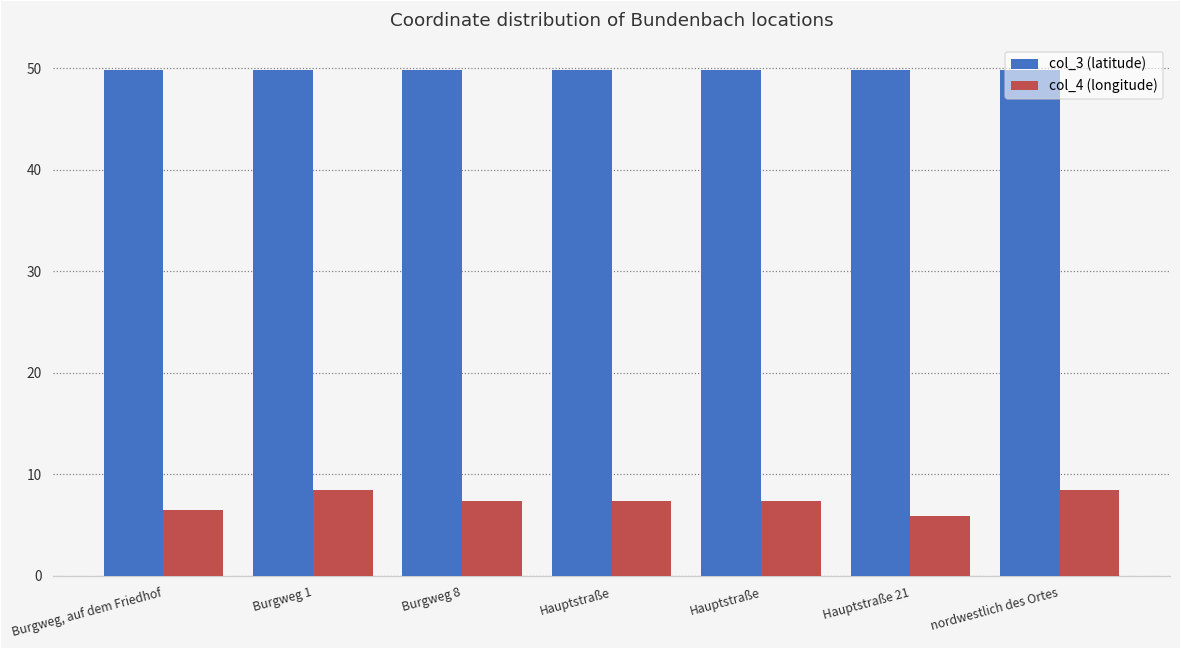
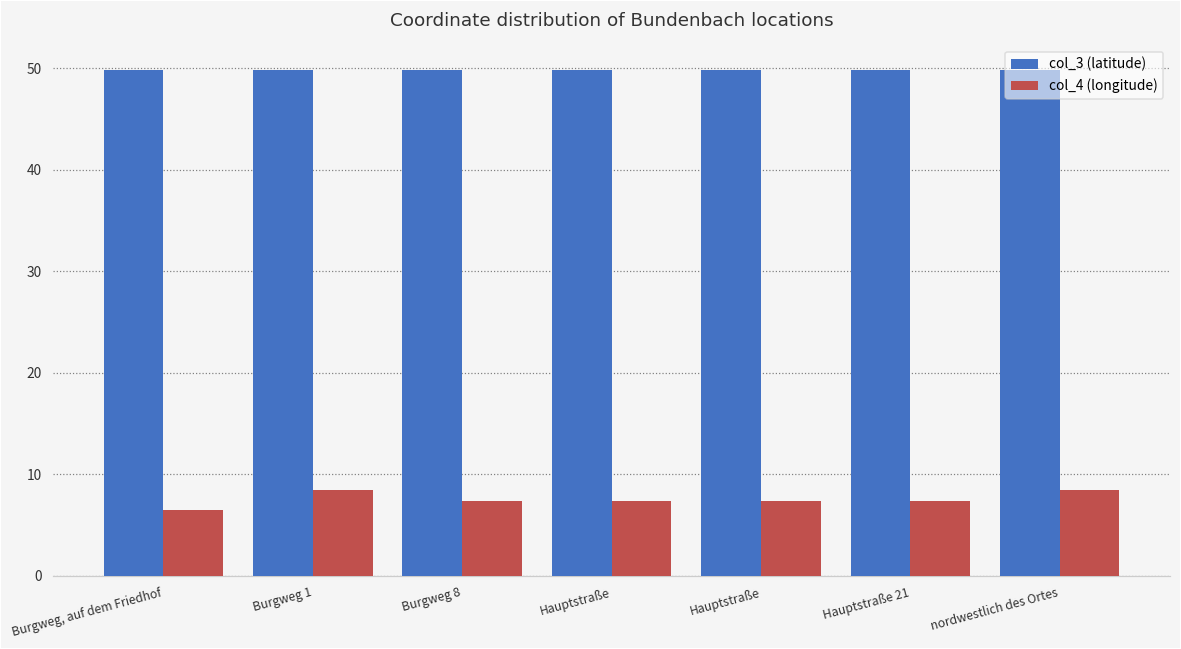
  {
    "col_3 (latitude)": {
      "Burgweg, auf dem Friedhof": 50,
      "Burgweg 1": 50,
      "Burgweg 8": 50,
      "Hauptstraße 21": 50
    },
    "col_4 (longitude)": {
      "Burgweg, auf dem Friedhof": 6,
      "Burgweg 1": 8,
      "Burgweg 8": 7,
-     "Hauptstraße 21": 6,
+     "Hauptstraße 21": 7,
      "nordwestlich des Ortes": 8
    }
  }
